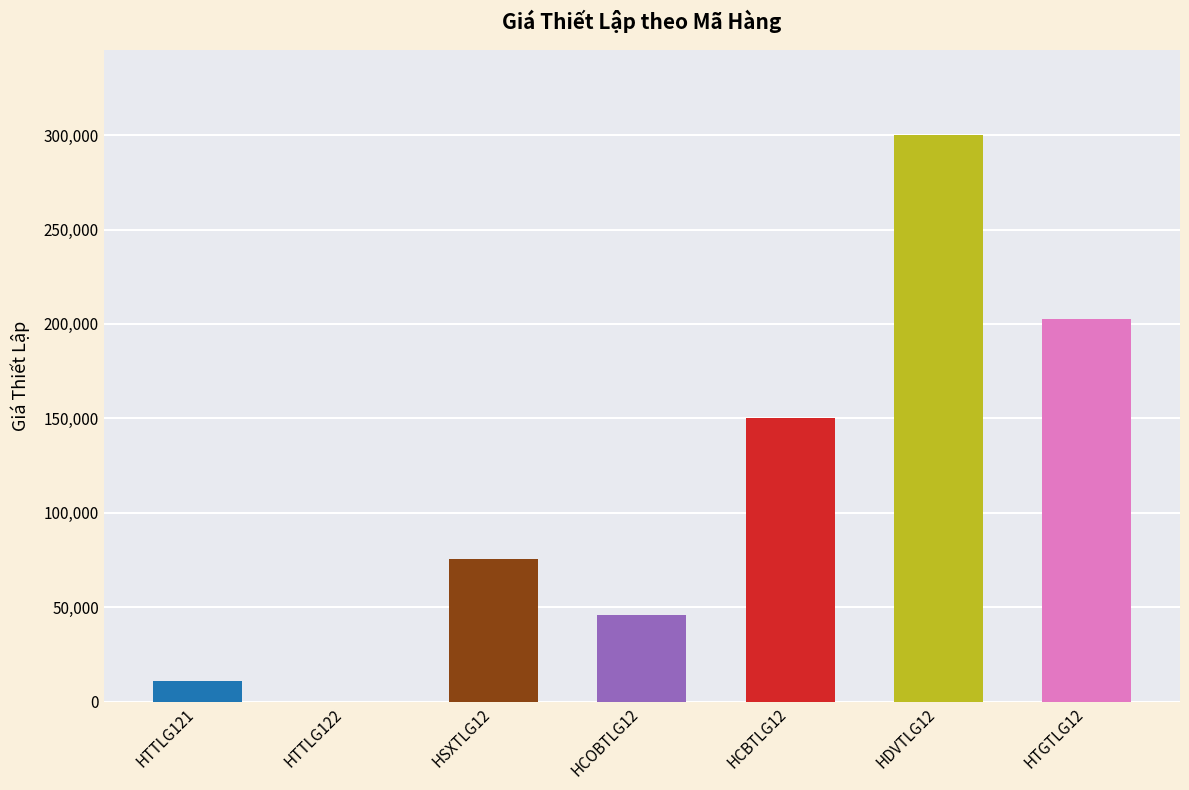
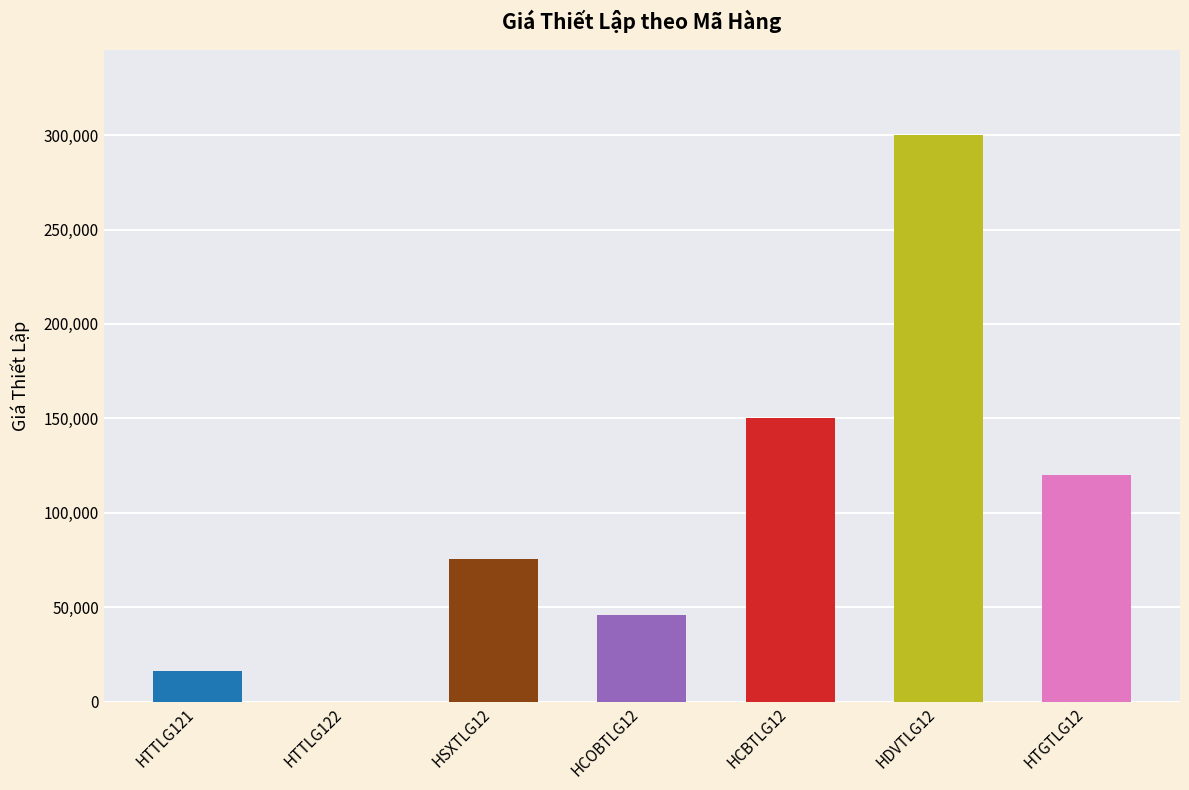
  {
-   "HTTLG121": "11,000",
+   "HTTLG121": "16,000",
    "HTTLG122": "0",
    "HSXTLG12": "76,000",
    "HCOBTLG12": "46,000",
    "HCBTLG12": "150,000",
    "HDVTLG12": "300,000",
-   "HTGTLG12": "203,000"
+   "HTGTLG12": "120,000"
  }
